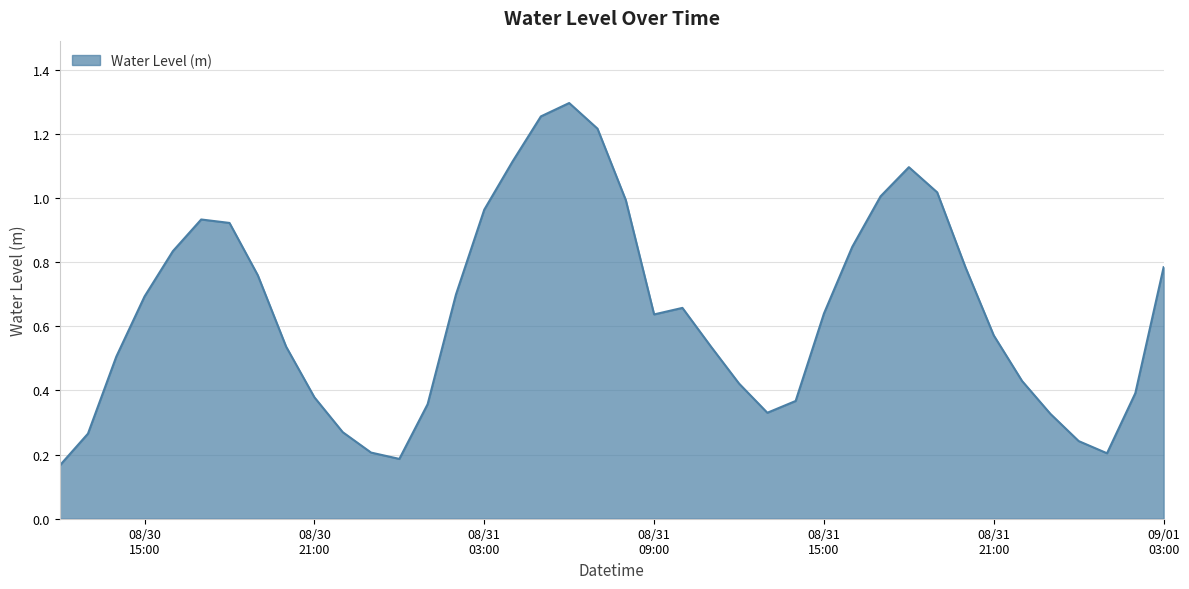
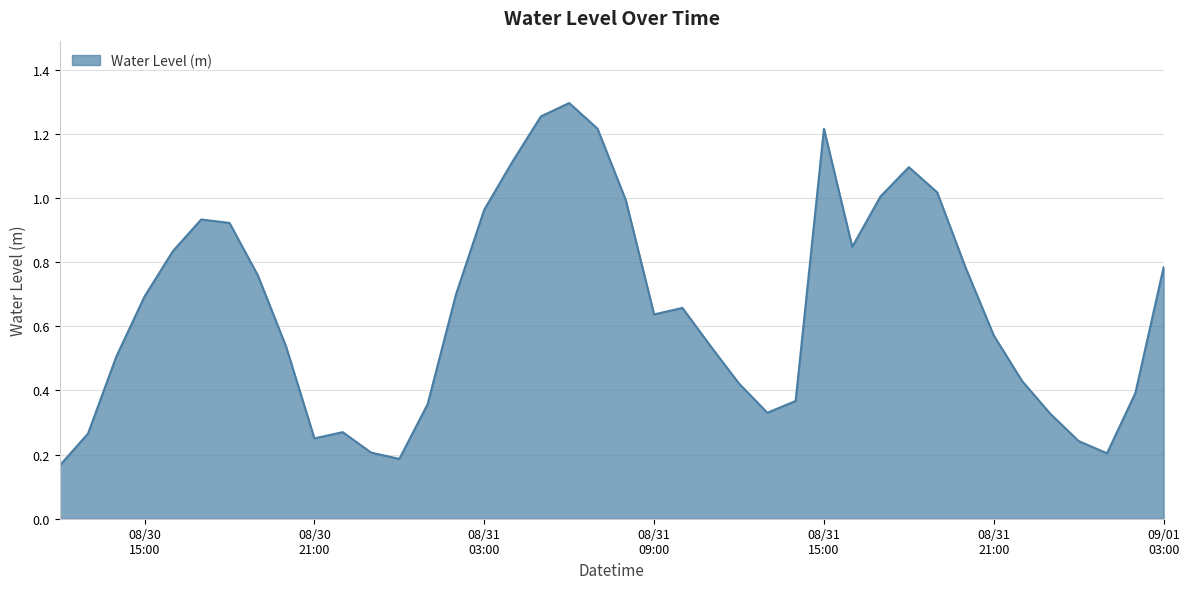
  {
    "08/30 15:00": 0.69,
-   "08/30 21:00": 0.38,
+   "08/30 21:00": 0.25,
    "08/31 03:00": 0.96,
    "08/31 09:00": 0.64,
-   "08/31 15:00": 0.64,
+   "08/31 15:00": 1.22,
    "08/31 21:00": 0.57,
    "09/01 03:00": 0.78
  }
